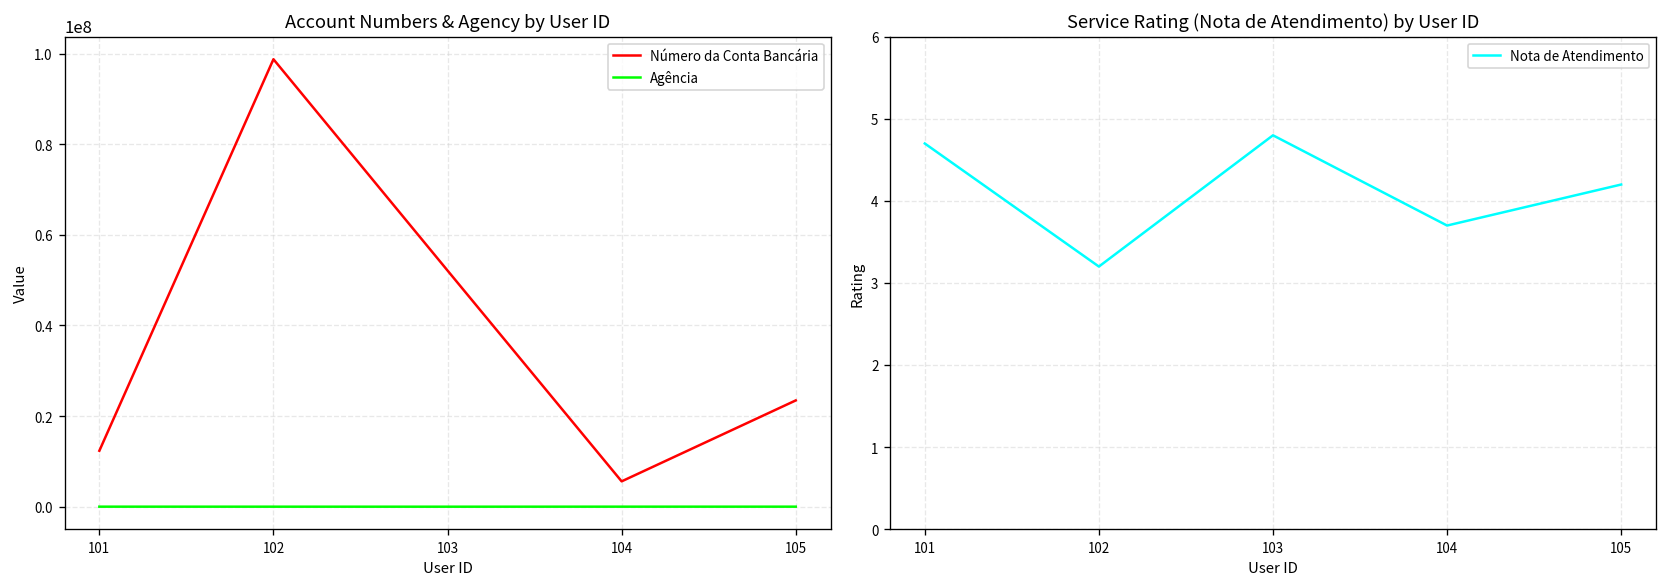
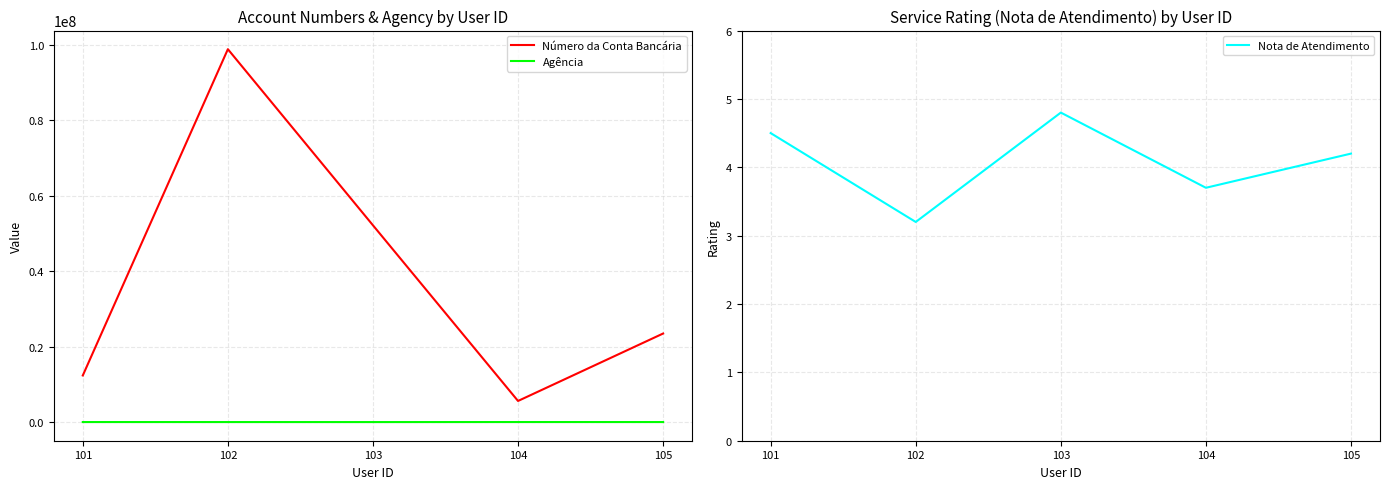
  {
    "Account Numbers & Agency by User ID": {
      "Número da Conta Bancária": {
        "101": 12000000,
        "102": 99000000,
        "103": 52000000,
        "104": 6000000,
        "105": 23000000
      },
      "Agência": {
        "101": 0,
        "102": 0,
        "103": 0,
        "104": 0,
        "105": 0
      }
    },
    "Service Rating (Nota de Atendimento) by User ID": {
-     "101": 4.7,
+     "101": 4.5,
      "102": 3.2,
      "103": 4.8,
      "104": 3.7,
      "105": 4.2
    }
  }
